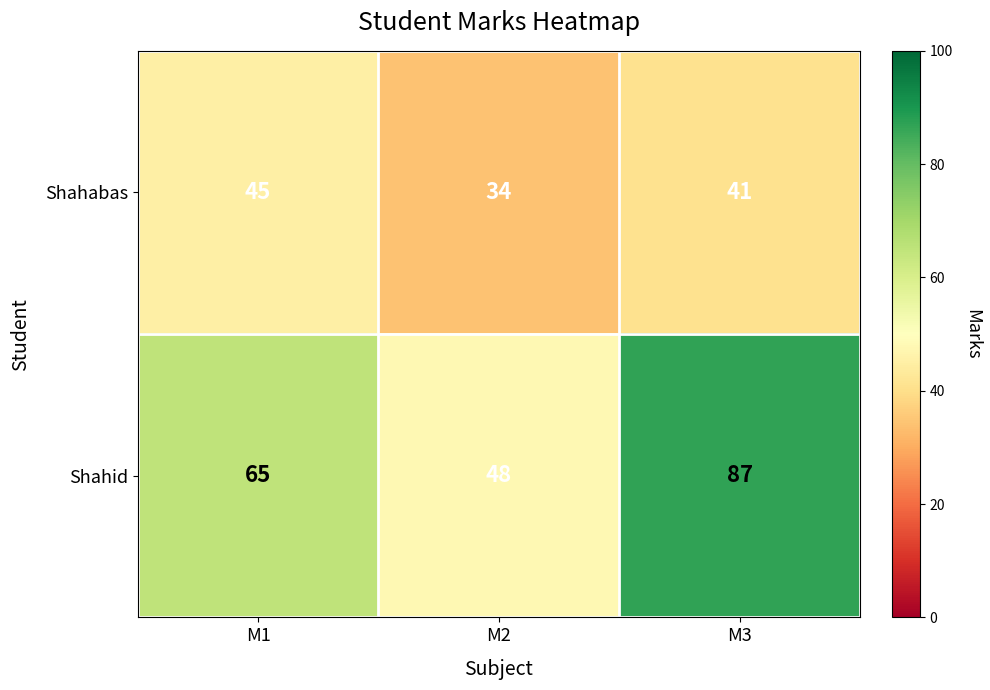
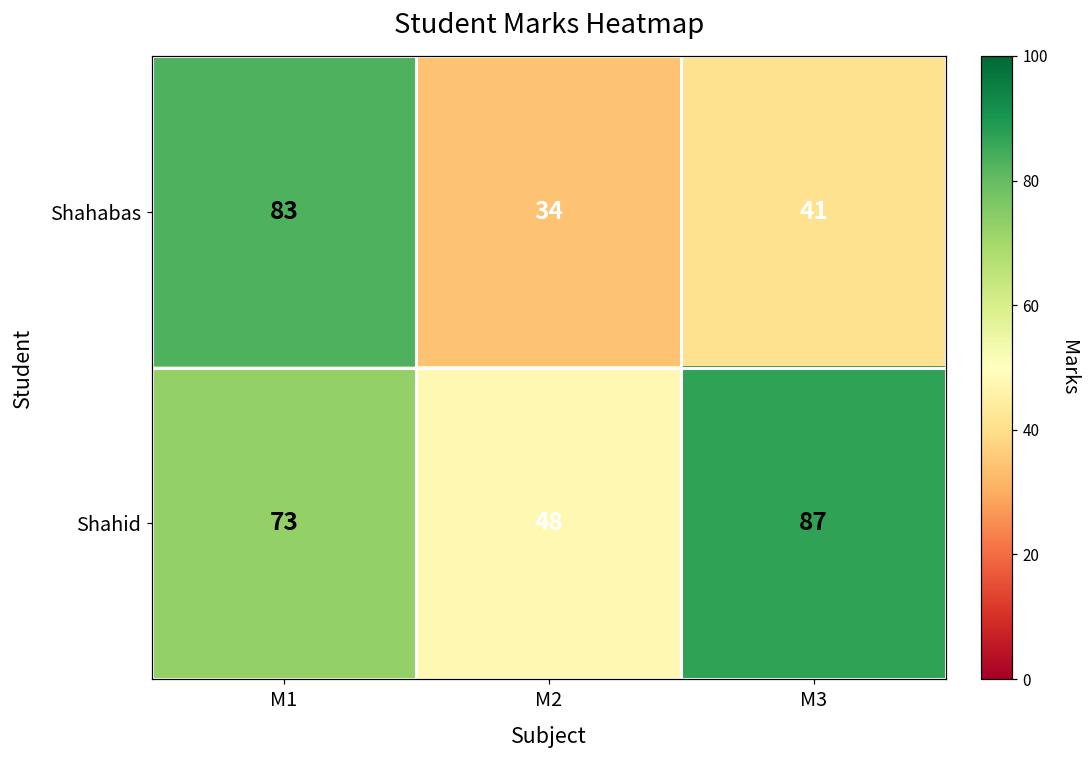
  {
    "Shahabas": {
-     "M1": 45,
+     "M1": 83,
      "M2": 34,
      "M3": 41
    },
    "Shahid": {
-     "M1": 65,
+     "M1": 73,
      "M2": 48,
      "M3": 87
    }
  }
